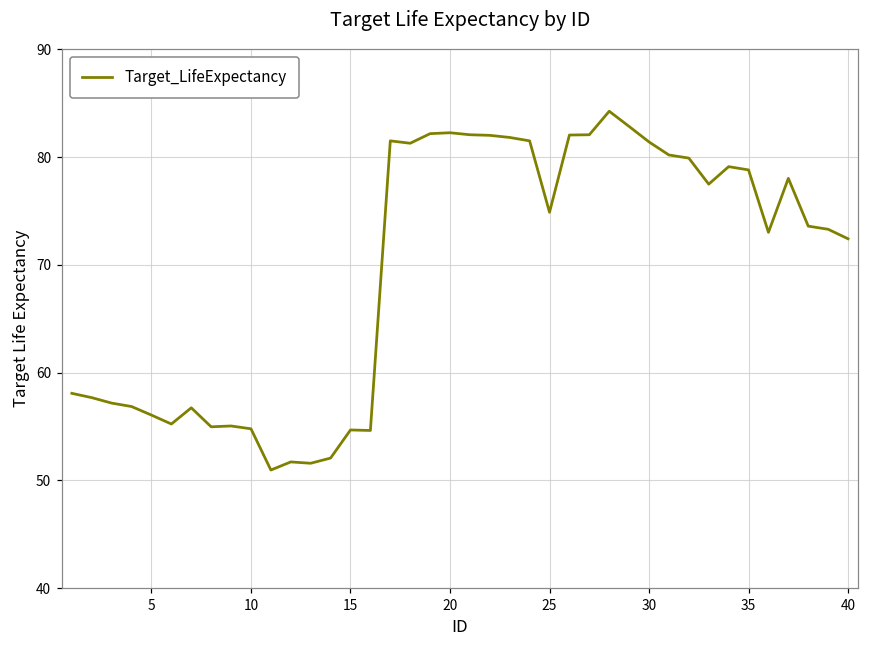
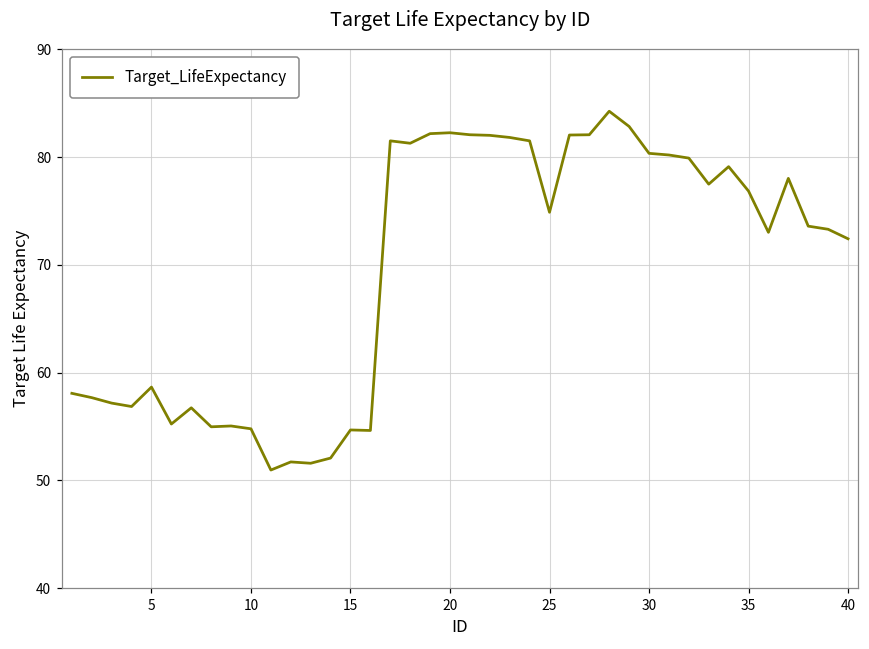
  {
-   "5": 56,
+   "5": 59,
    "10": 55,
    "15": 55,
    "20": 82,
    "25": 75,
-   "30": 81,
-   "35": 79,
+   "30": 80,
+   "35": 77,
    "40": 72
  }
